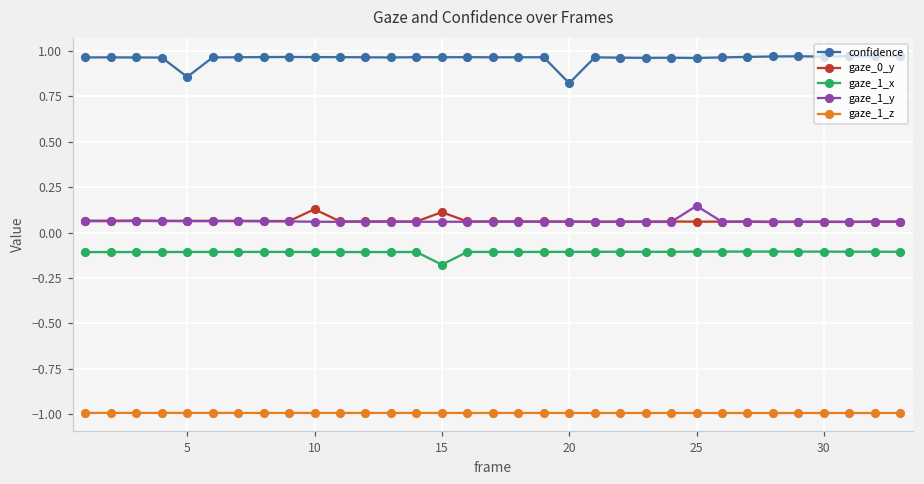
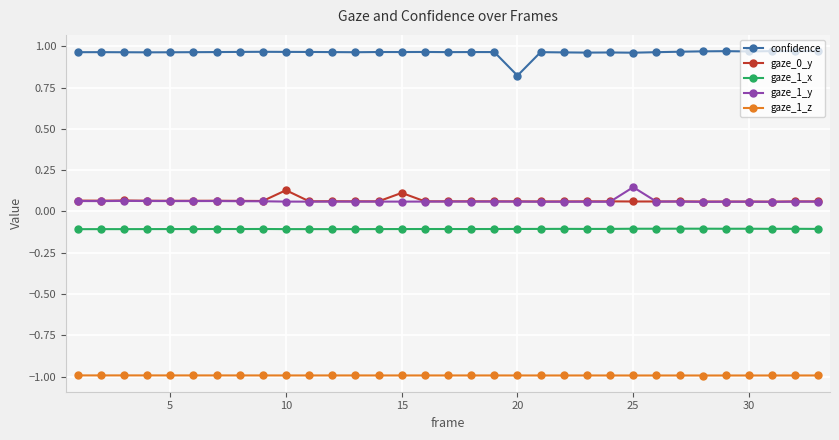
  {
    "confidence": {
-     "5": 0.86,
+     "5": 0.96,
      "10": 0.97,
      "15": 0.96,
      "20": 0.82,
      "25": 0.96
    },
    "gaze_0_y": {
      "10": 0.13,
      "15": 0.11,
      "25": 0.06
    },
    "gaze_1_x": {
      "5": -0.11,
      "10": -0.11,
-     "15": -0.18,
+     "15": -0.11,
      "20": -0.11,
      "25": -0.10,
      "30": -0.10
    },
    "gaze_1_y": {
      "10": 0.06,
      "15": 0.06,
      "25": 0.15
    },
    "gaze_1_z": {
      "5": -0.99,
      "10": -0.99,
      "15": -0.99,
      "20": -0.99,
      "25": -0.99,
      "30": -0.99
    }
  }
